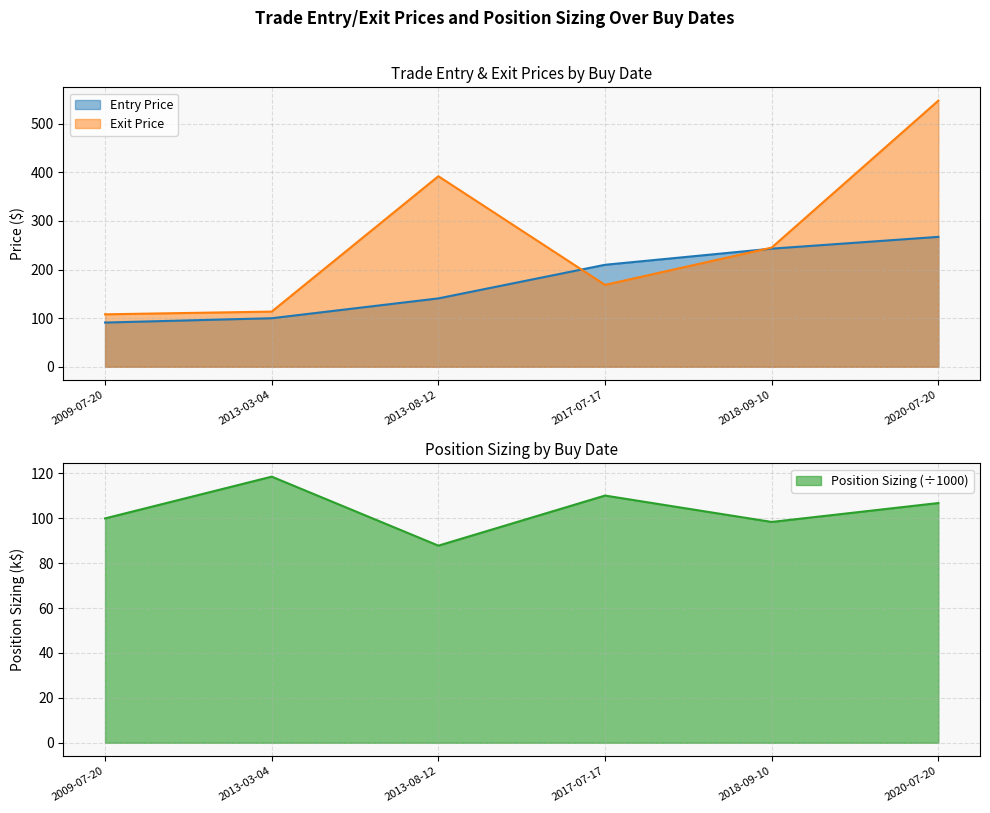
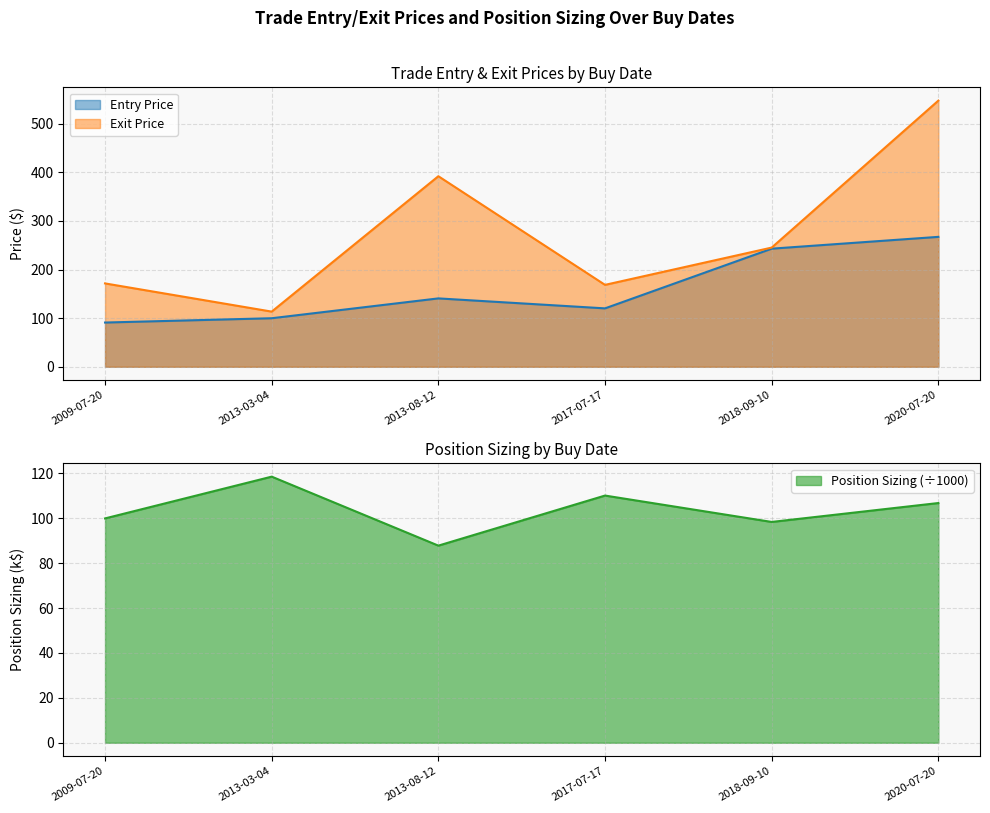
  {
    "Trade Entry & Exit Prices by Buy Date": {
      "Entry Price": {
        "2009-07-20": 90,
        "2013-03-04": 100,
        "2013-08-12": 140,
-       "2017-07-17": 210,
+       "2017-07-17": 120,
        "2020-07-20": 270
      },
      "Exit Price": {
-       "2009-07-20": 110,
+       "2009-07-20": 170,
        "2013-03-04": 110,
        "2013-08-12": 390,
        "2017-07-17": 170,
        "2020-07-20": 550
      }
    },
    "Position Sizing by Buy Date": {
      "2009-07-20": 100,
      "2013-03-04": 119,
      "2013-08-12": 88,
      "2017-07-17": 110,
      "2018-09-10": 98,
      "2020-07-20": 107
    }
  }
